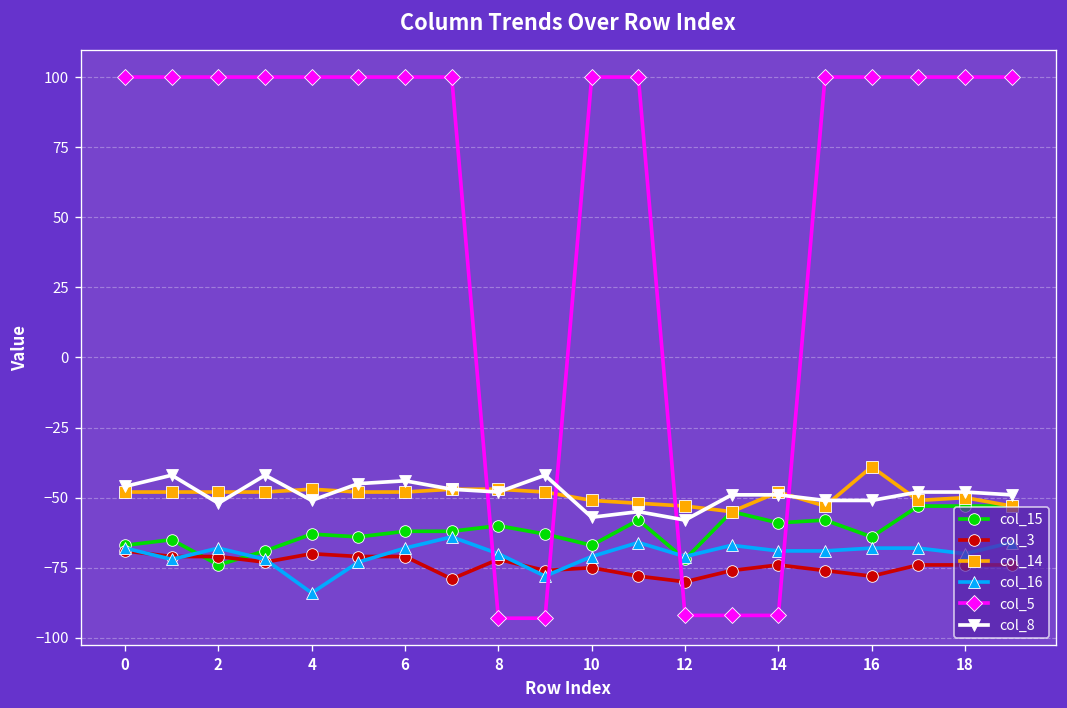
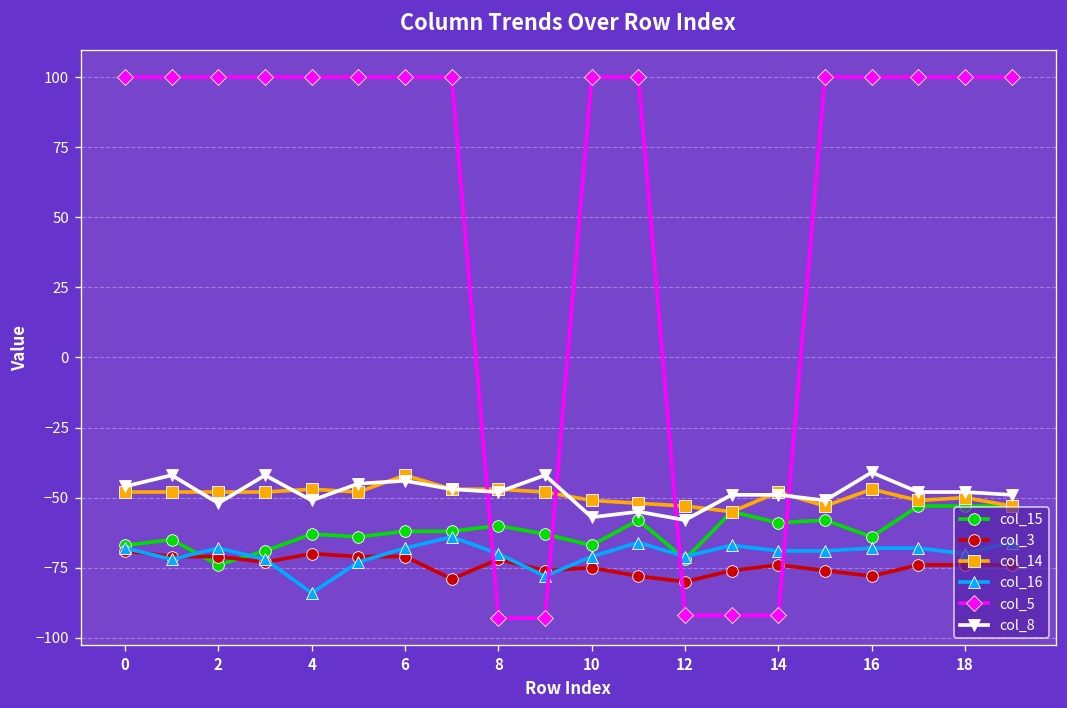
  {
    "col_15": {
      "2": -74,
      "4": -63,
      "6": -62,
      "8": -60,
      "10": -67,
      "14": -59,
      "16": -64
    },
    "col_3": {
      "2": -71,
      "4": -70,
      "6": -71,
      "8": -72,
      "10": -75,
      "12": -80,
      "14": -74,
      "16": -78
    },
    "col_14": {
      "0": -48,
      "2": -48,
      "4": -47,
-     "6": -48,
+     "6": -42,
      "10": -51,
      "12": -53,
-     "16": -39,
+     "16": -47,
      "18": -50
    },
    "col_16": {
      "2": -68,
      "4": -84,
      "6": -68,
      "8": -70,
      "10": -71,
      "14": -69,
      "16": -68
    },
    "col_5": {
      "0": 100,
      "2": 100,
      "4": 100,
      "6": 100,
      "8": -93,
      "10": 100,
      "12": -92,
      "14": -92,
      "16": 100,
      "18": 100
    },
    "col_8": {
      "0": -46,
      "2": -52,
      "4": -51,
      "6": -44,
      "10": -57,
      "12": -58,
-     "16": -51,
+     "16": -41,
      "18": -48
    }
  }
